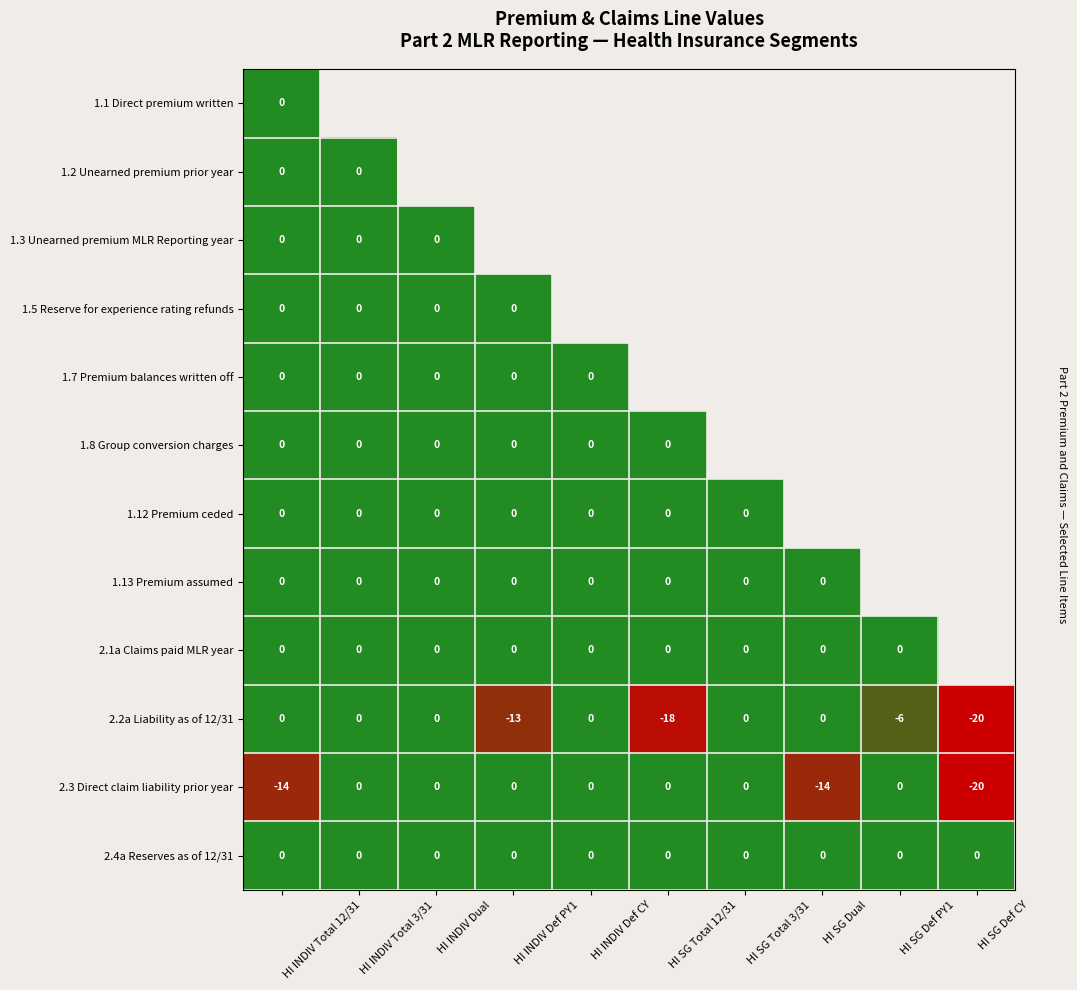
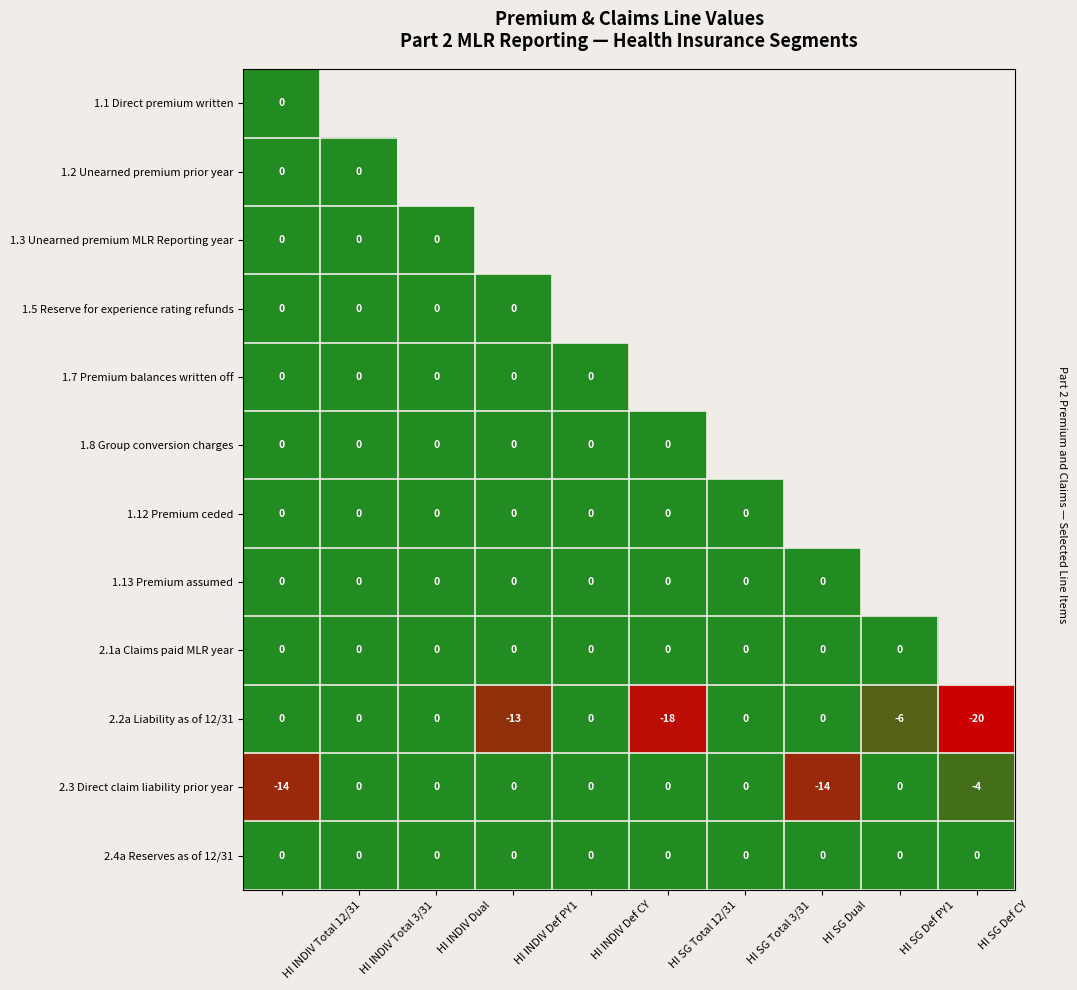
  {
    "1.1 Direct premium written": {
      "HI INDIV Total 12/31": 0
    },
    "1.2 Unearned premium prior year": {
      "HI INDIV Total 12/31": 0,
      "HI INDIV Total 3/31": 0
    },
    "1.3 Unearned premium MLR Reporting year": {
      "HI INDIV Total 12/31": 0,
      "HI INDIV Total 3/31": 0,
      "HI INDIV Dual": 0
    },
    "1.5 Reserve for experience rating refunds": {
      "HI INDIV Total 12/31": 0,
      "HI INDIV Total 3/31": 0,
      "HI INDIV Dual": 0,
      "HI INDIV Def PY1": 0
    },
    "1.7 Premium balances written off": {
      "HI INDIV Total 12/31": 0,
      "HI INDIV Total 3/31": 0,
      "HI INDIV Dual": 0,
      "HI INDIV Def PY1": 0,
      "HI INDIV Def CY": 0
    },
    "1.8 Group conversion charges": {
      "HI INDIV Total 12/31": 0,
      "HI INDIV Total 3/31": 0,
      "HI INDIV Dual": 0,
      "HI INDIV Def PY1": 0,
      "HI INDIV Def CY": 0,
      "HI SG Total 12/31": 0
    },
    "1.12 Premium ceded": {
      "HI INDIV Total 12/31": 0,
      "HI INDIV Total 3/31": 0,
      "HI INDIV Dual": 0,
      "HI INDIV Def PY1": 0,
      "HI INDIV Def CY": 0,
      "HI SG Total 12/31": 0,
      "HI SG Total 3/31": 0
    },
    "1.13 Premium assumed": {
      "HI INDIV Total 12/31": 0,
      "HI INDIV Total 3/31": 0,
      "HI INDIV Dual": 0,
      "HI INDIV Def PY1": 0,
      "HI INDIV Def CY": 0,
      "HI SG Total 12/31": 0,
      "HI SG Total 3/31": 0,
      "HI SG Dual": 0
    },
    "2.1a Claims paid MLR year": {
      "HI INDIV Total 12/31": 0,
      "HI INDIV Total 3/31": 0,
      "HI INDIV Dual": 0,
      "HI INDIV Def PY1": 0,
      "HI INDIV Def CY": 0,
      "HI SG Total 12/31": 0,
      "HI SG Total 3/31": 0,
      "HI SG Dual": 0,
      "HI SG Def PY1": 0
    },
    "2.2a Liability as of 12/31": {
      "HI INDIV Total 12/31": 0,
      "HI INDIV Total 3/31": 0,
      "HI INDIV Dual": 0,
      "HI INDIV Def PY1": -13,
      "HI INDIV Def CY": 0,
      "HI SG Total 12/31": -18,
      "HI SG Total 3/31": 0,
      "HI SG Dual": 0,
      "HI SG Def PY1": -6,
      "HI SG Def CY": -20
    },
    "2.3 Direct claim liability prior year": {
      "HI INDIV Total 12/31": -14,
      "HI INDIV Total 3/31": 0,
      "HI INDIV Dual": 0,
      "HI INDIV Def PY1": 0,
      "HI INDIV Def CY": 0,
      "HI SG Total 12/31": 0,
      "HI SG Total 3/31": 0,
      "HI SG Dual": -14,
      "HI SG Def PY1": 0,
-     "HI SG Def CY": -20
+     "HI SG Def CY": -4
    },
    "2.4a Reserves as of 12/31": {
      "HI INDIV Total 12/31": 0,
      "HI INDIV Total 3/31": 0,
      "HI INDIV Dual": 0,
      "HI INDIV Def PY1": 0,
      "HI INDIV Def CY": 0,
      "HI SG Total 12/31": 0,
      "HI SG Total 3/31": 0,
      "HI SG Dual": 0,
      "HI SG Def PY1": 0,
      "HI SG Def CY": 0
    }
  }
